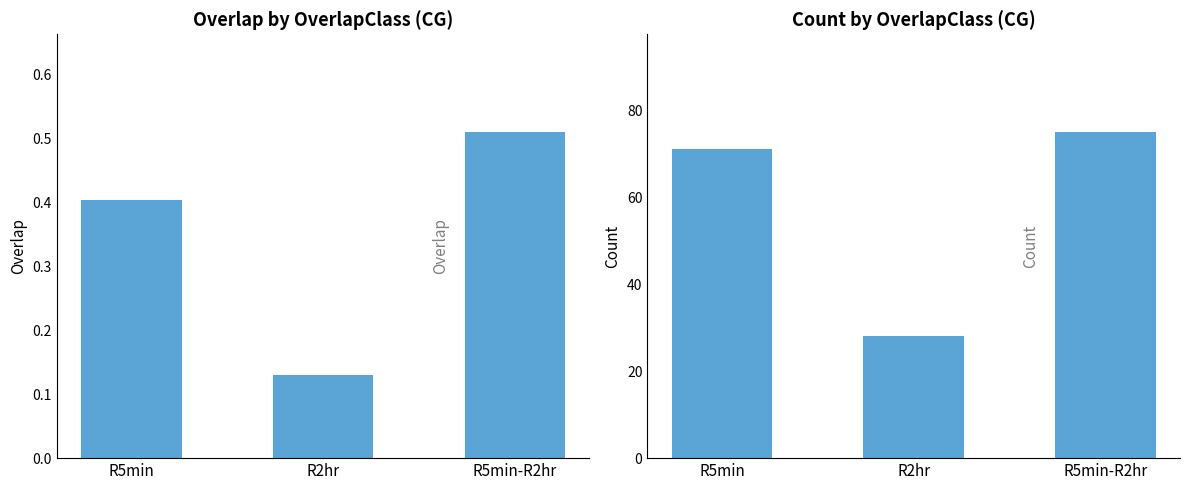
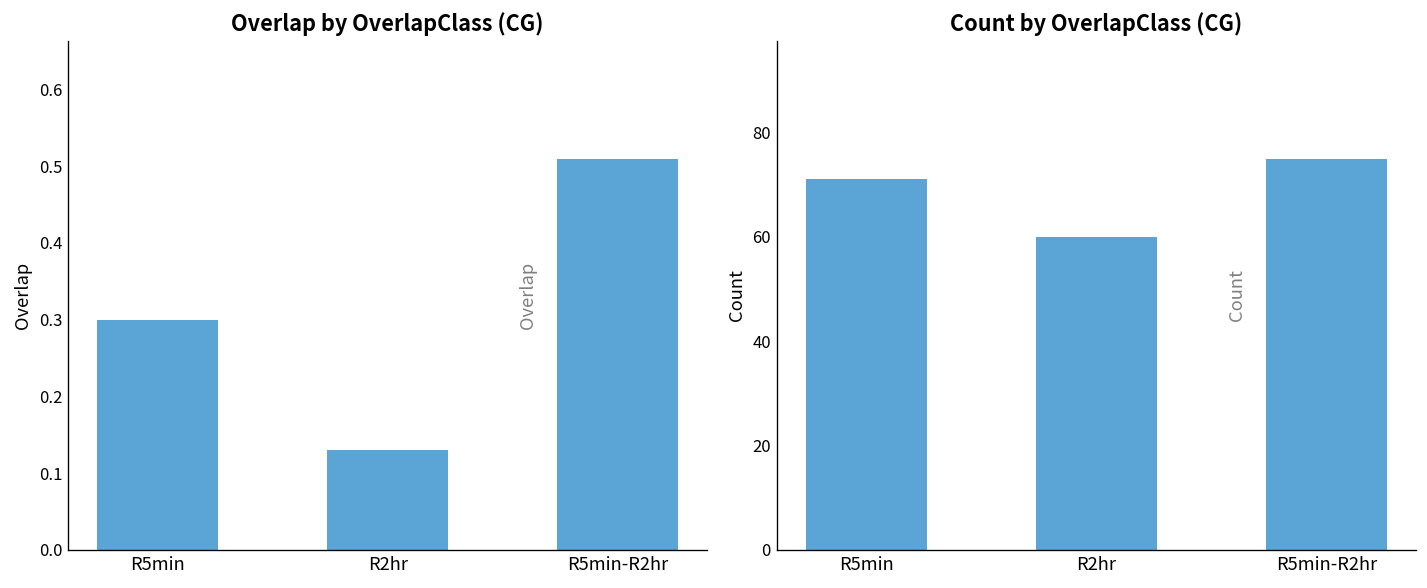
  {
    "Overlap by OverlapClass (CG)": {
-     "R5min": 0.40,
+     "R5min": 0.30,
      "R2hr": 0.13,
      "R5min-R2hr": 0.51
    },
    "Count by OverlapClass (CG)": {
      "R5min": 71,
-     "R2hr": 28,
+     "R2hr": 60,
      "R5min-R2hr": 75
    }
  }
